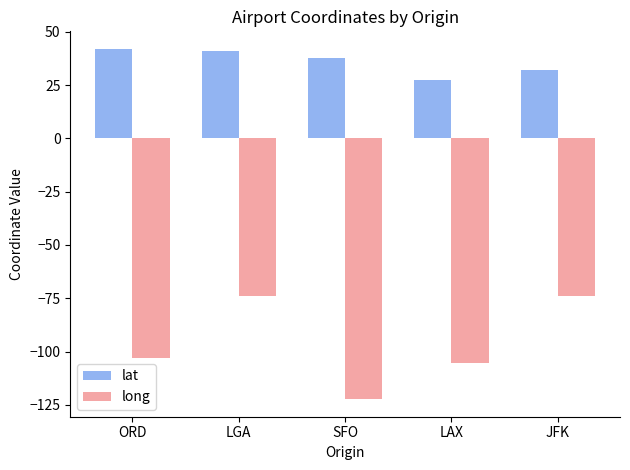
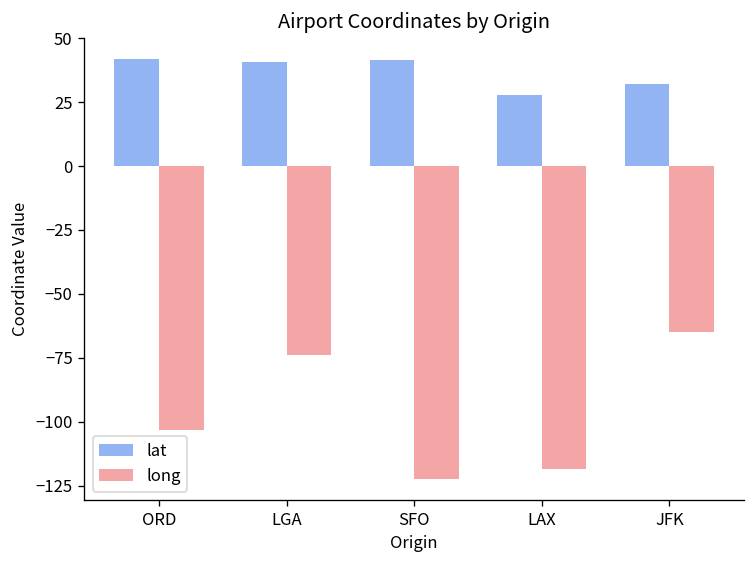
  {
    "lat": {
      "ORD": 42,
      "LGA": 41,
-     "SFO": 38,
+     "SFO": 41,
      "LAX": 28,
      "JFK": 32
    },
    "long": {
      "ORD": -103,
      "LGA": -74,
      "SFO": -122,
-     "LAX": -105,
-     "JFK": -74
+     "LAX": -118,
+     "JFK": -65
    }
  }
